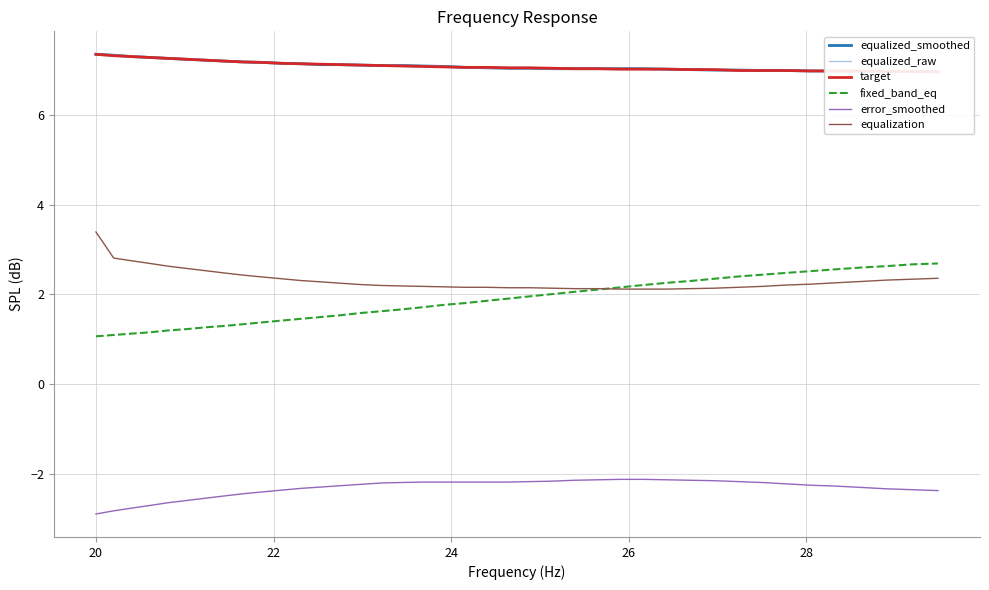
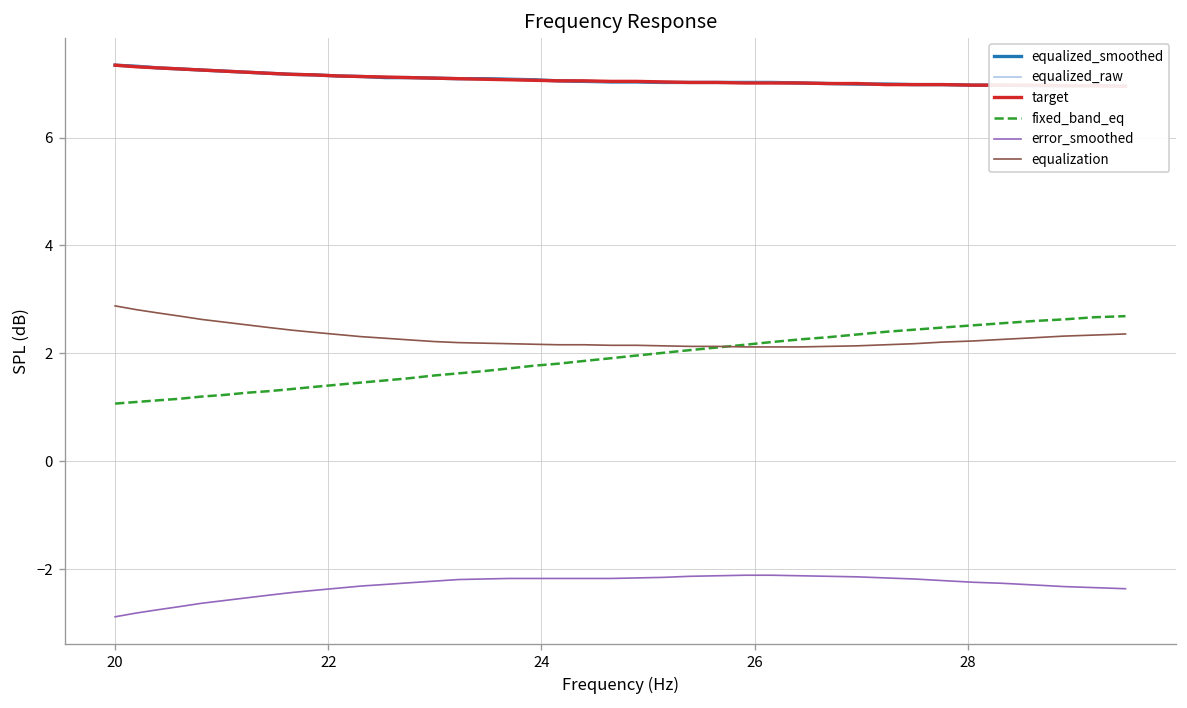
  {
    "fixed_band_eq": {
      "20": 1.1
    },
    "error_smoothed": {
      "20": -2.9
    },
    "equalization": {
-     "20": 3.4
+     "20": 2.9
    }
  }
